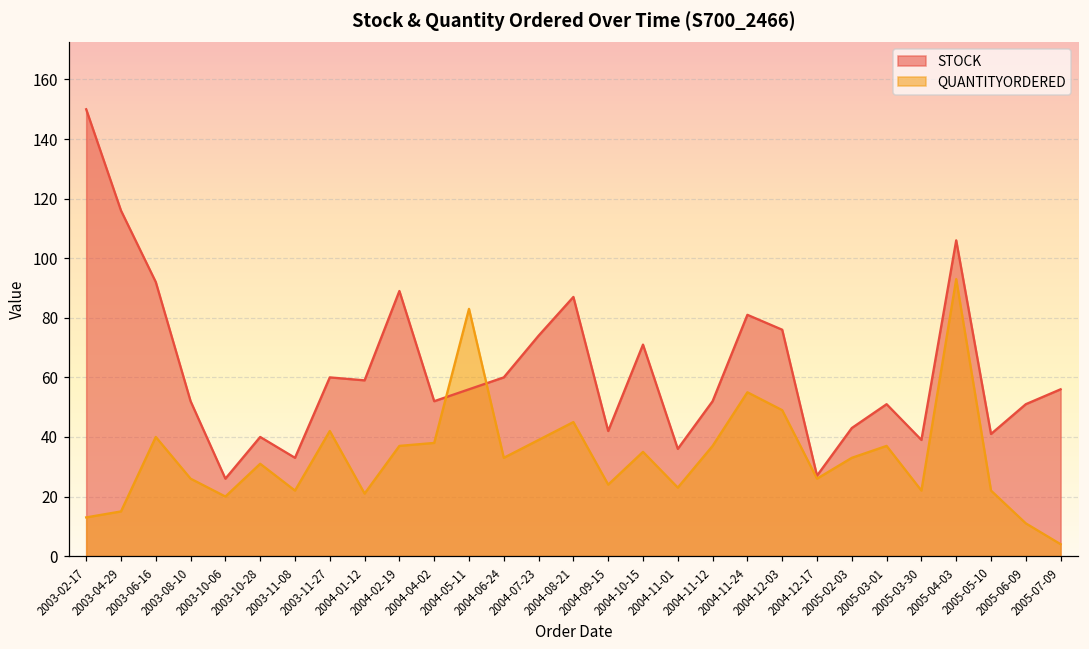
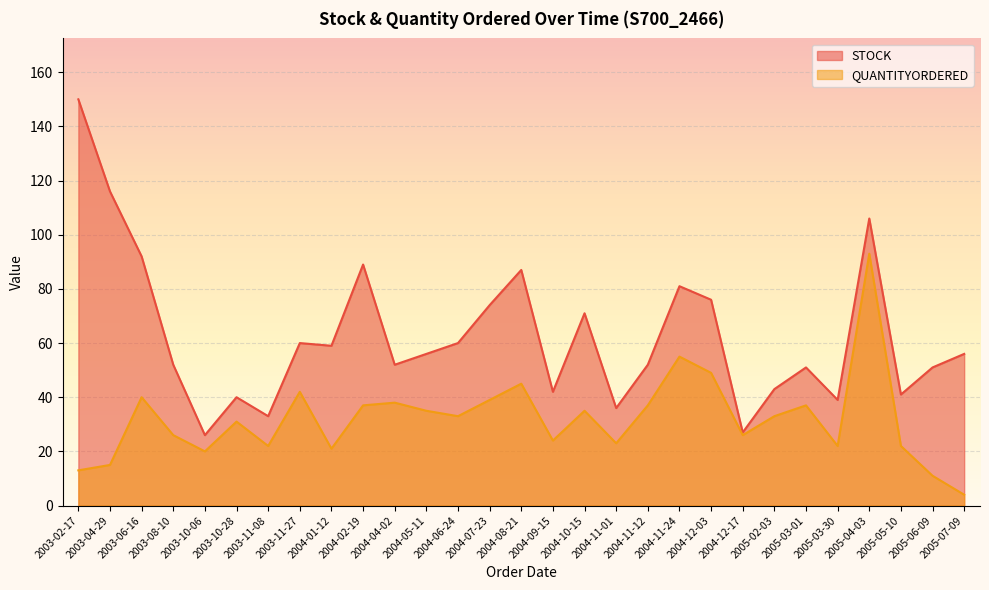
  {
    "STOCK": {
      "2003-02-17": 150,
      "2003-04-29": 116,
      "2003-06-16": 92,
      "2003-08-10": 52,
      "2003-10-06": 26,
      "2003-10-28": 40,
      "2003-11-08": 33,
      "2003-11-27": 60,
      "2004-01-12": 59,
      "2004-02-19": 89,
      "2004-04-02": 52,
      "2004-05-11": 56,
      "2004-06-24": 60,
      "2004-07-23": 74,
      "2004-08-21": 87,
      "2004-09-15": 42,
      "2004-10-15": 71,
      "2004-11-01": 36,
      "2004-11-12": 52,
      "2004-11-24": 81,
      "2004-12-03": 76,
      "2004-12-17": 27,
      "2005-02-03": 43,
      "2005-03-01": 51,
      "2005-03-30": 39,
      "2005-04-03": 106,
      "2005-05-10": 41,
      "2005-06-09": 51,
      "2005-07-09": 56
    },
    "QUANTITYORDERED": {
      "2003-02-17": 13,
      "2003-04-29": 15,
      "2003-06-16": 40,
      "2003-08-10": 26,
      "2003-10-06": 20,
      "2003-10-28": 31,
      "2003-11-08": 22,
      "2003-11-27": 42,
      "2004-01-12": 21,
      "2004-02-19": 37,
      "2004-04-02": 38,
-     "2004-05-11": 83,
+     "2004-05-11": 35,
      "2004-06-24": 33,
      "2004-07-23": 39,
      "2004-08-21": 45,
      "2004-09-15": 24,
      "2004-10-15": 35,
      "2004-11-01": 23,
      "2004-11-12": 37,
      "2004-11-24": 55,
      "2004-12-03": 49,
      "2004-12-17": 26,
      "2005-02-03": 33,
      "2005-03-01": 37,
      "2005-03-30": 22,
      "2005-04-03": 93,
      "2005-05-10": 22,
      "2005-06-09": 11,
      "2005-07-09": 4
    }
  }
